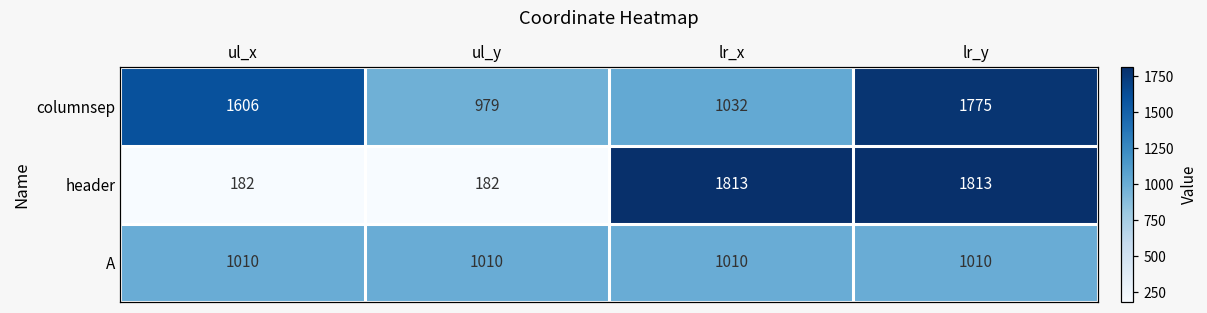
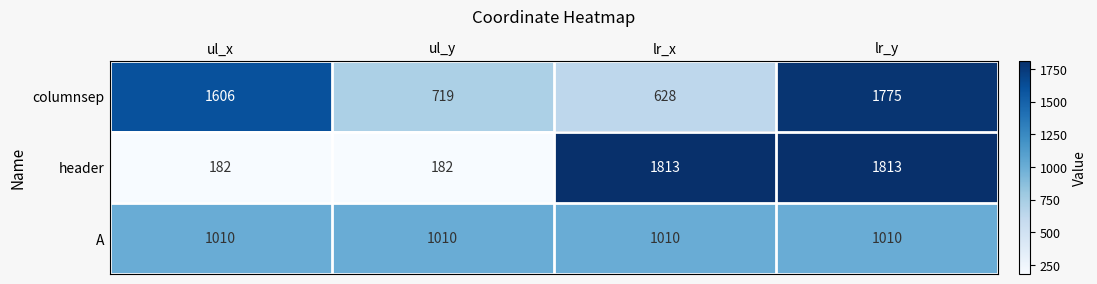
  {
    "columnsep": {
      "ul_x": 1606,
-     "ul_y": 979,
-     "lr_x": 1032,
+     "ul_y": 719,
+     "lr_x": 628,
      "lr_y": 1775
    },
    "header": {
      "ul_x": 182,
      "ul_y": 182,
      "lr_x": 1813,
      "lr_y": 1813
    },
    "A": {
      "ul_x": 1010,
      "ul_y": 1010,
      "lr_x": 1010,
      "lr_y": 1010
    }
  }
